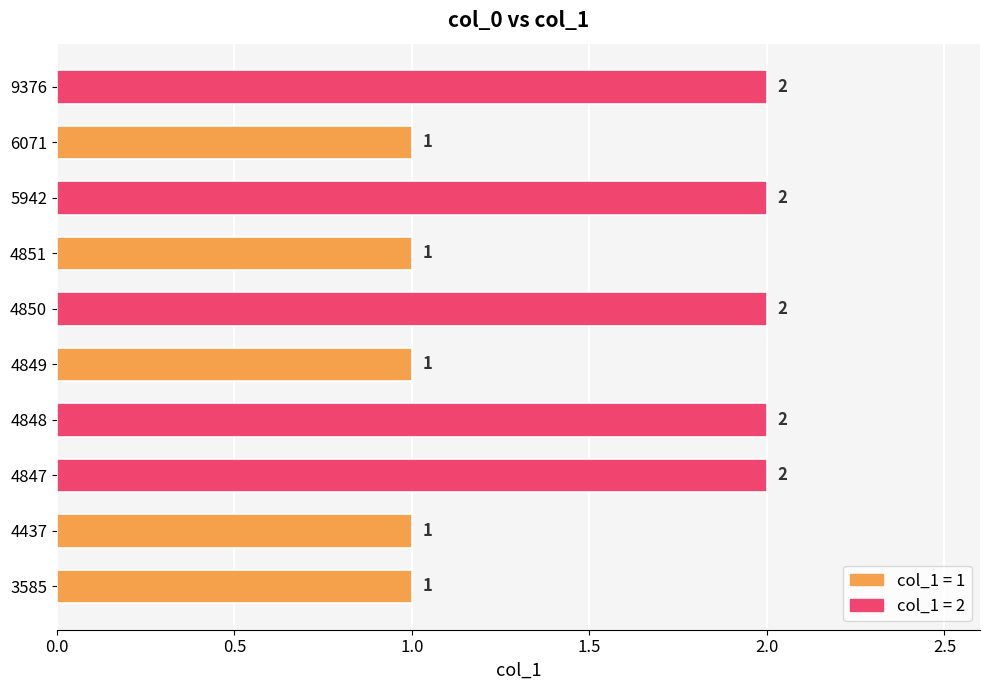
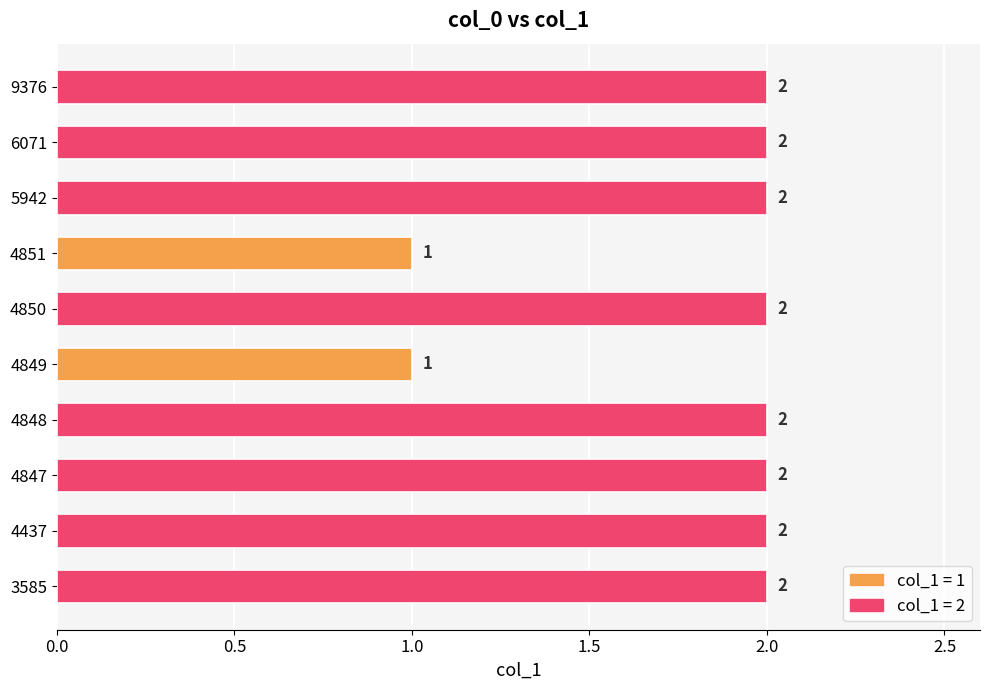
  {
    "9376": 2,
-   "6071": 1,
+   "6071": 2,
    "5942": 2,
    "4851": 1,
    "4850": 2,
    "4849": 1,
    "4848": 2,
    "4847": 2,
-   "4437": 1,
-   "3585": 1
+   "4437": 2,
+   "3585": 2
  }
